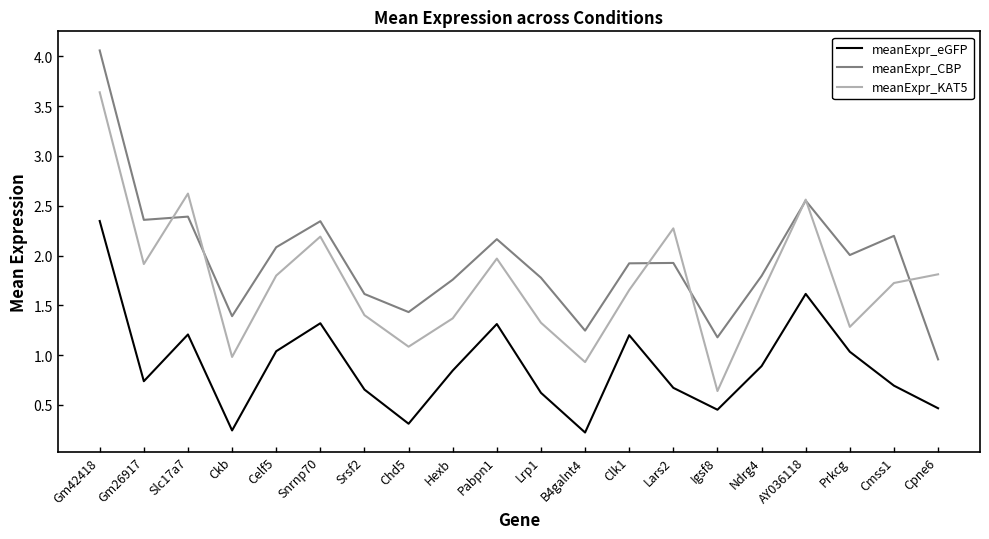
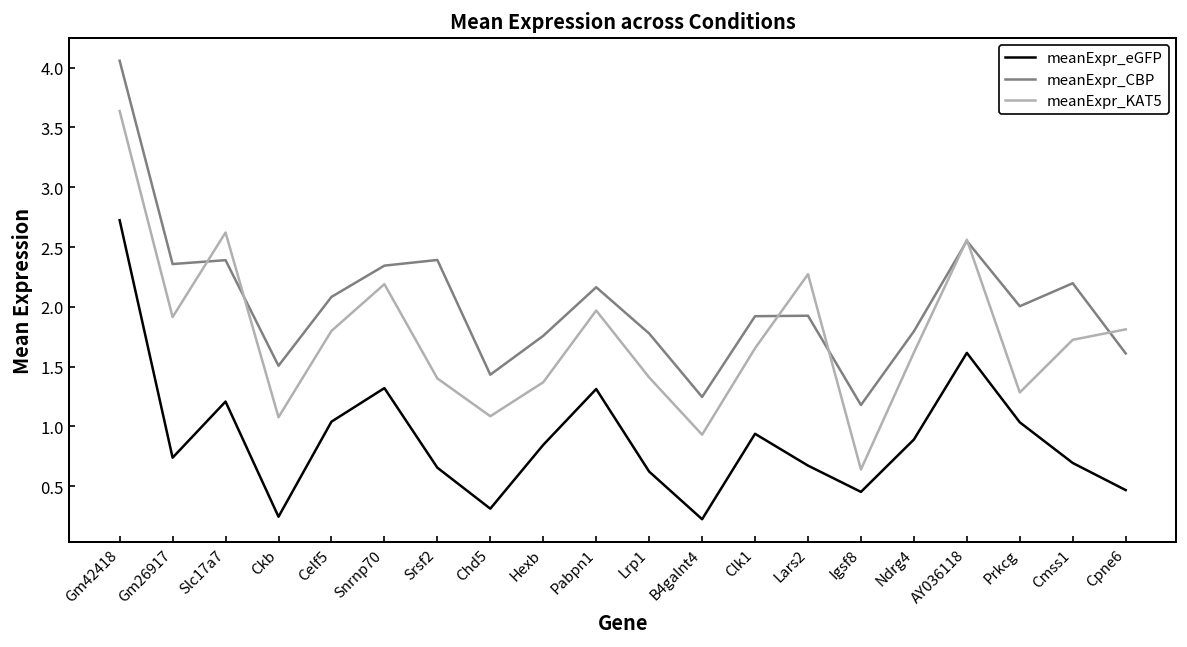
  {
    "meanExpr_eGFP": {
-     "Gm42418": 2.3,
+     "Gm42418": 2.7,
      "Gm26917": 0.7,
      "Slc17a7": 1.2,
      "Ckb": 0.2,
      "Celf5": 1.0,
      "Snrnp70": 1.3,
      "Srsf2": 0.7,
      "Chd5": 0.3,
      "Hexb": 0.8,
      "Pabpn1": 1.3,
      "Lrp1": 0.6,
      "B4galnt4": 0.2,
-     "Clk1": 1.2,
+     "Clk1": 0.9,
      "Lars2": 0.7,
      "Igsf8": 0.5,
      "Ndrg4": 0.9,
      "AY036118": 1.6,
      "Prkcg": 1.0,
      "Cmss1": 0.7,
      "Cpne6": 0.5
    },
    "meanExpr_CBP": {
      "Gm42418": 4.1,
      "Gm26917": 2.4,
      "Slc17a7": 2.4,
-     "Ckb": 1.4,
+     "Ckb": 1.5,
      "Celf5": 2.1,
      "Snrnp70": 2.3,
-     "Srsf2": 1.6,
+     "Srsf2": 2.4,
      "Chd5": 1.4,
      "Hexb": 1.8,
      "Pabpn1": 2.2,
      "Lrp1": 1.8,
      "B4galnt4": 1.2,
      "Clk1": 1.9,
      "Lars2": 1.9,
      "Igsf8": 1.2,
      "Ndrg4": 1.8,
      "Prkcg": 2.0,
      "Cmss1": 2.2,
-     "Cpne6": 1.0
+     "Cpne6": 1.6
    },
    "meanExpr_KAT5": {
      "Gm42418": 3.6,
      "Gm26917": 1.9,
      "Slc17a7": 2.6,
-     "Ckb": 1.0,
+     "Ckb": 1.1,
      "Celf5": 1.8,
      "Snrnp70": 2.2,
      "Srsf2": 1.4,
      "Chd5": 1.1,
      "Hexb": 1.4,
      "Pabpn1": 2.0,
-     "Lrp1": 1.3,
+     "Lrp1": 1.4,
      "B4galnt4": 0.9,
      "Clk1": 1.7,
      "Lars2": 2.3,
      "Igsf8": 0.6,
      "Ndrg4": 1.6,
      "Prkcg": 1.3,
      "Cmss1": 1.7,
      "Cpne6": 1.8
    }
  }
